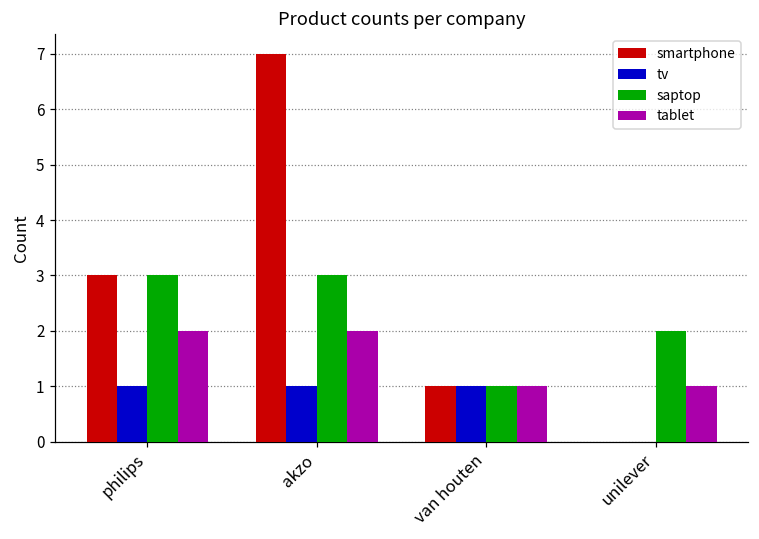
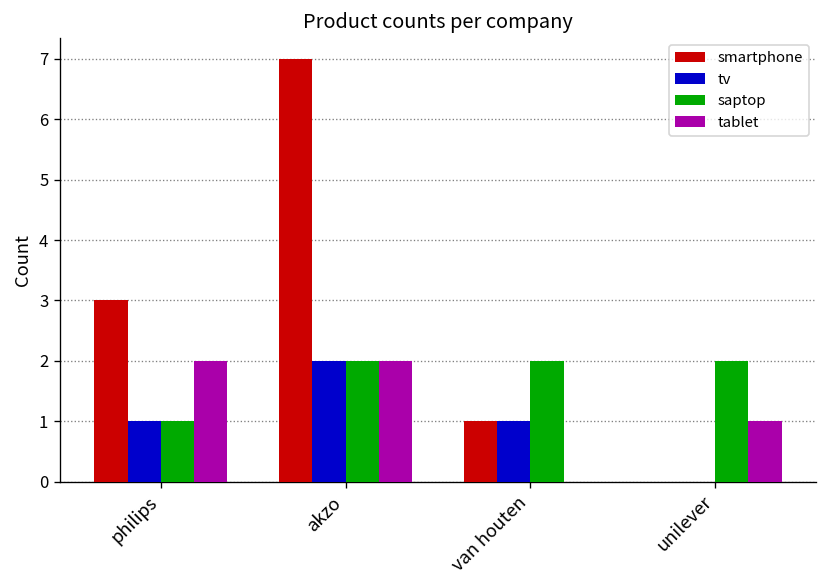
  {
    "smartphone": {
      "philips": 3,
      "akzo": 7,
      "van houten": 1,
      "unilever": 0
    },
    "tv": {
      "philips": 1,
-     "akzo": 1,
+     "akzo": 2,
      "van houten": 1,
      "unilever": 0
    },
    "saptop": {
-     "philips": 3,
-     "akzo": 3,
-     "van houten": 1,
+     "philips": 1,
+     "akzo": 2,
+     "van houten": 2,
      "unilever": 2
    },
    "tablet": {
      "philips": 2,
      "akzo": 2,
-     "van houten": 1,
+     "van houten": 0,
      "unilever": 1
    }
  }
